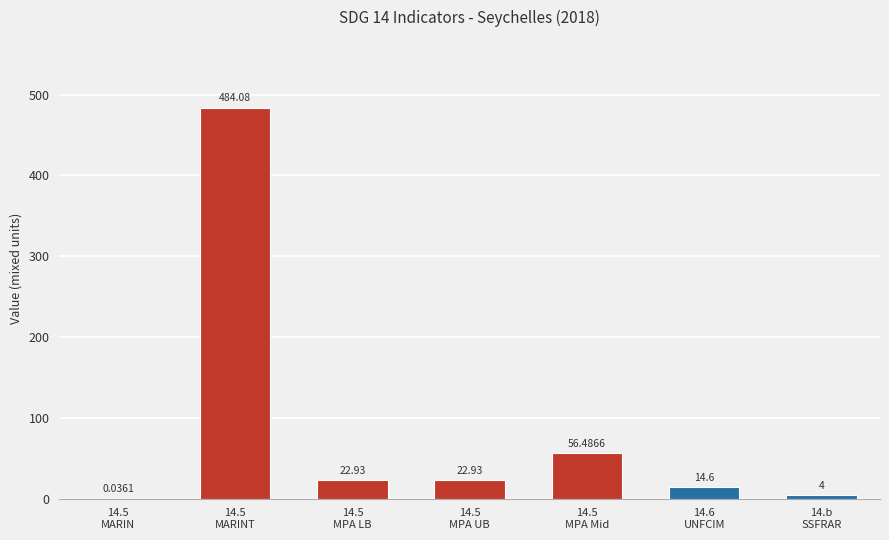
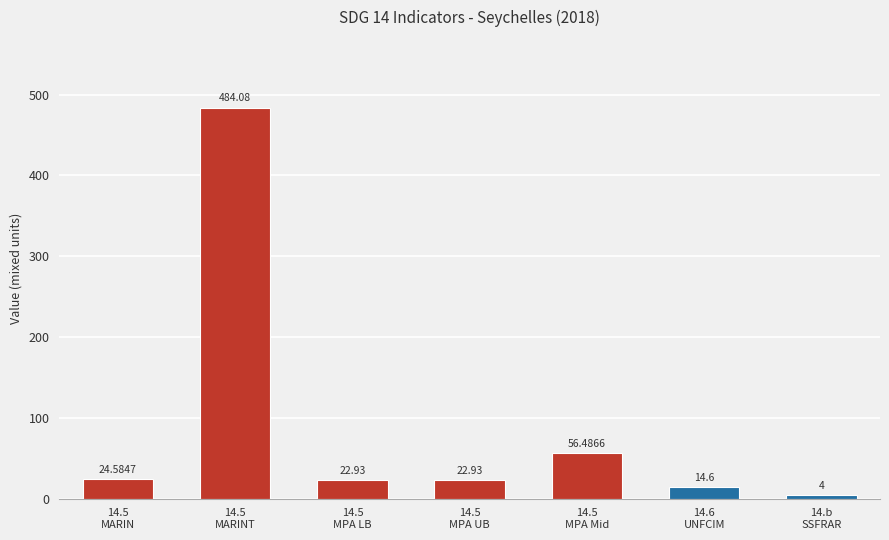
  {
-   "14.5 MARIN": 0.0361,
+   "14.5 MARIN": 24.5847,
    "14.5 MARINT": 484.08,
    "14.5 MPA LB": 22.93,
    "14.5 MPA UB": 22.93,
    "14.5 MPA Mid": 56.4866,
    "14.6 UNFCIM": 14.6,
    "14.b SSFRAR": 4
  }
